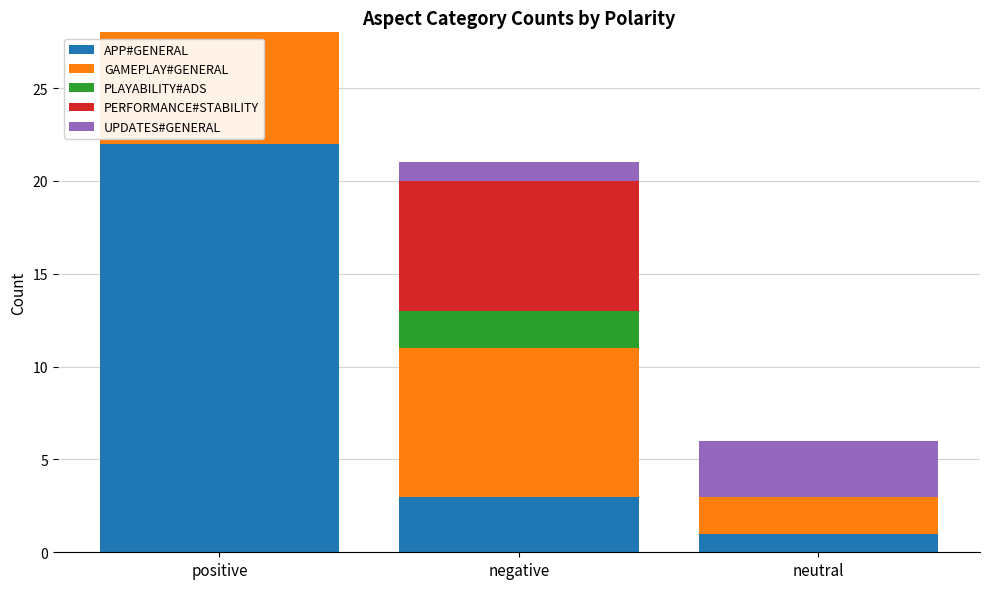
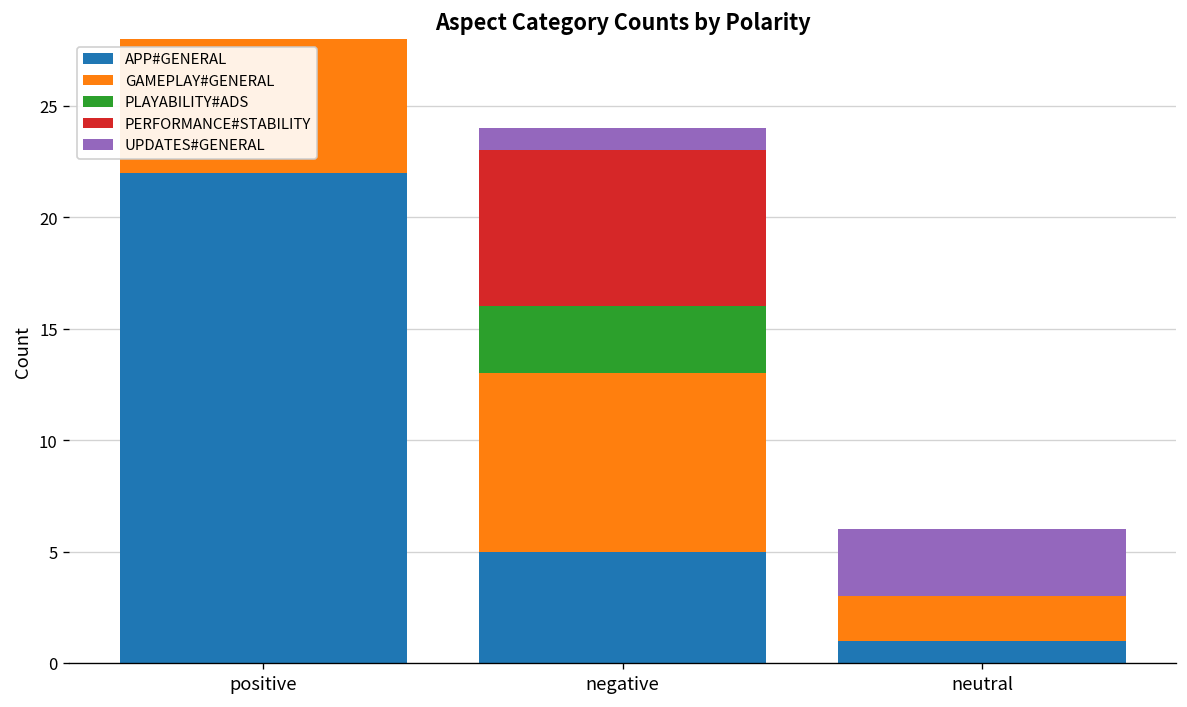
  {
    "APP#GENERAL": {
      "positive": 22,
-     "negative": 3,
+     "negative": 5,
      "neutral": 1
    },
    "GAMEPLAY#GENERAL": {
      "positive": 6,
      "negative": 8,
      "neutral": 2
    },
    "PLAYABILITY#ADS": {
      "positive": 0,
-     "negative": 2,
+     "negative": 3,
      "neutral": 0
    },
    "PERFORMANCE#STABILITY": {
      "positive": 0,
      "negative": 7,
      "neutral": 0
    },
    "UPDATES#GENERAL": {
      "positive": 0,
      "negative": 1,
      "neutral": 3
    }
  }
